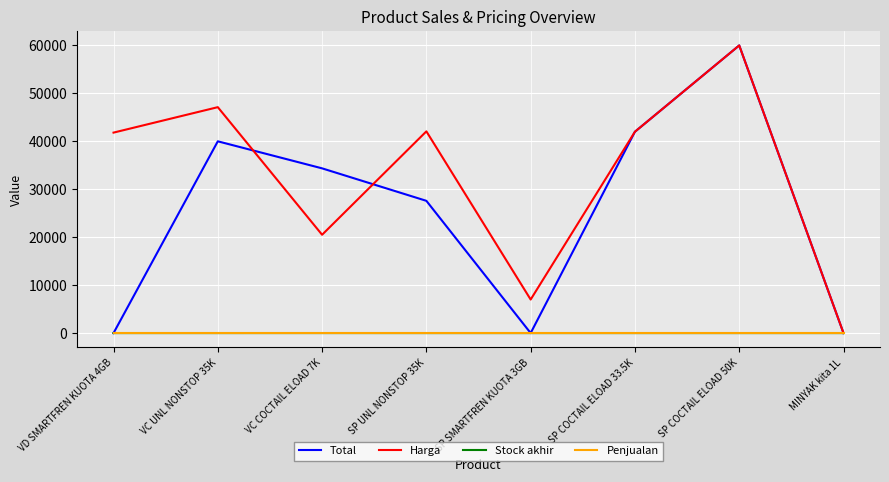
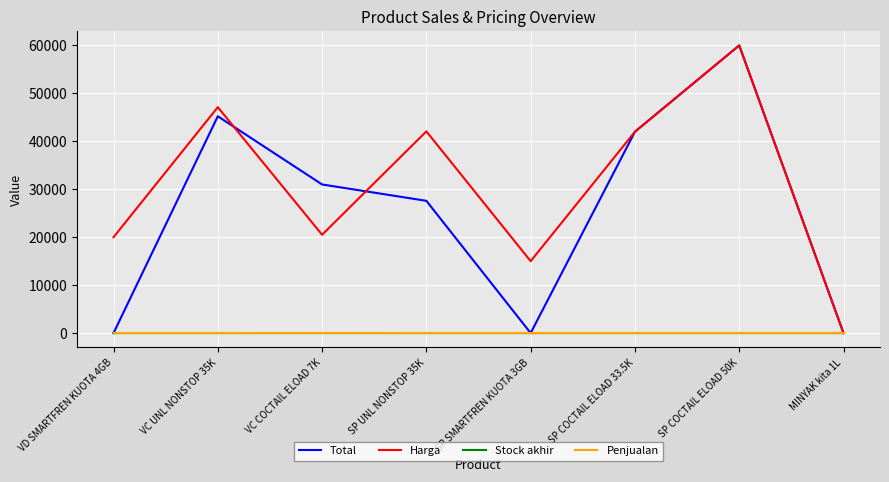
  {
    "Total": {
-     "VC UNL NONSTOP 35K": 40000,
-     "VC COCTAIL ELOAD 7K": 34000,
+     "VC UNL NONSTOP 35K": 45000,
+     "VC COCTAIL ELOAD 7K": 31000,
      "SP UNL NONSTOP 35K": 28000
    },
    "Harga": {
-     "VD SMARTFREN KUOTA 4GB": 42000,
+     "VD SMARTFREN KUOTA 4GB": 20000,
      "VC UNL NONSTOP 35K": 47000,
      "VC COCTAIL ELOAD 7K": 21000,
      "SP UNL NONSTOP 35K": 42000,
-     "SP SMARTFREN KUOTA 3GB": 7000
+     "SP SMARTFREN KUOTA 3GB": 15000
    },
    "Penjualan": {
      "VC UNL NONSTOP 35K": 0,
      "VC COCTAIL ELOAD 7K": 0,
      "SP UNL NONSTOP 35K": 0,
      "SP COCTAIL ELOAD 33.5K": 0,
      "SP COCTAIL ELOAD 50K": 0
    }
  }
